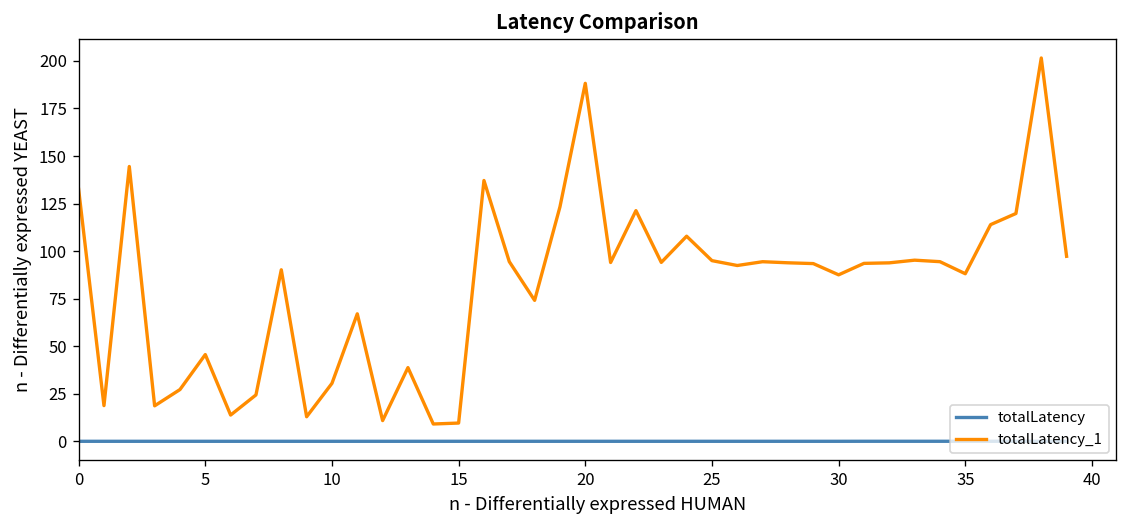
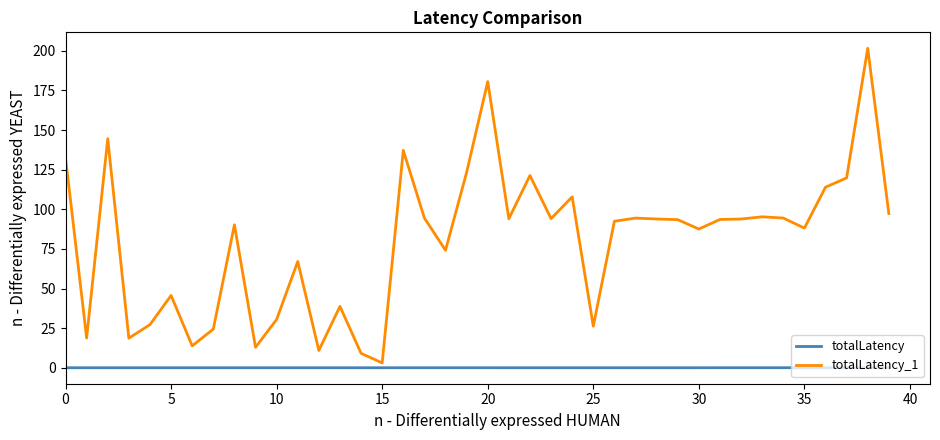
  {
    "totalLatency": {
      "0": 0,
      "5": 0,
      "10": 0,
      "15": 0,
      "20": 0,
      "25": 0,
      "30": 0
    },
    "totalLatency_1": {
      "0": 132,
      "5": 46,
      "10": 30,
-     "15": 10,
-     "20": 188,
-     "25": 95,
+     "15": 3,
+     "20": 181,
+     "25": 26,
      "30": 88,
      "35": 88
    }
  }
